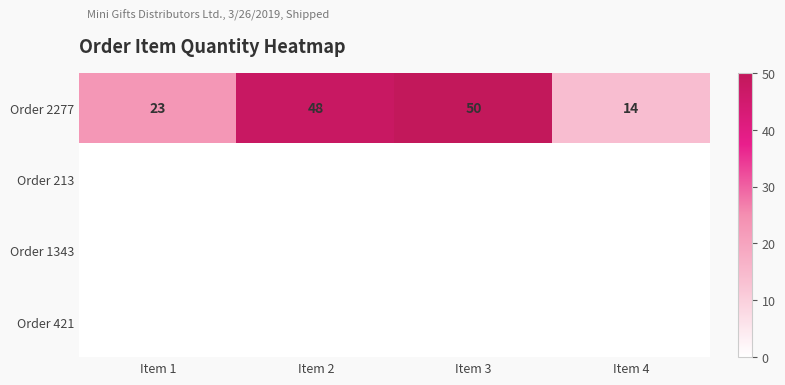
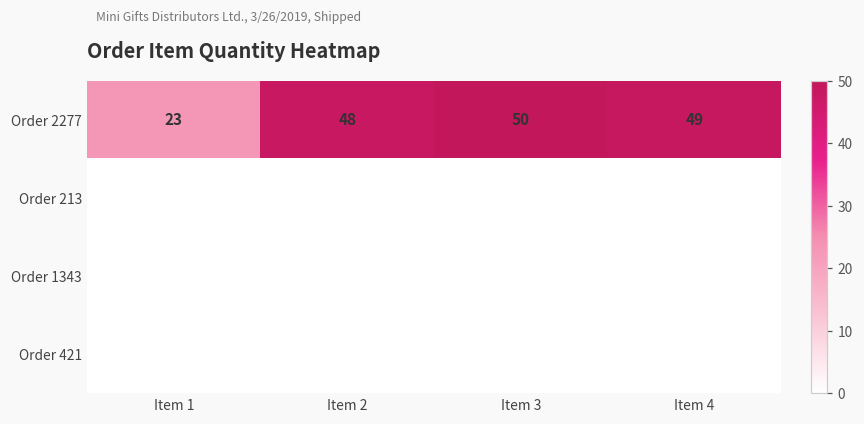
  {
    "Order 2277": {
      "Item 1": 23,
      "Item 2": 48,
      "Item 3": 50,
-     "Item 4": 14
+     "Item 4": 49
    }
  }
